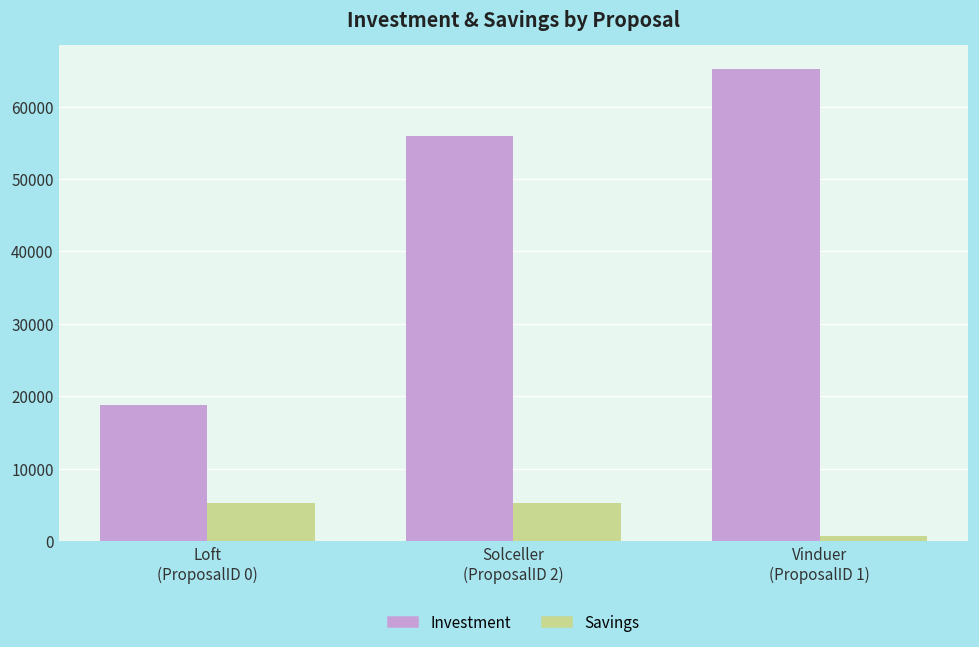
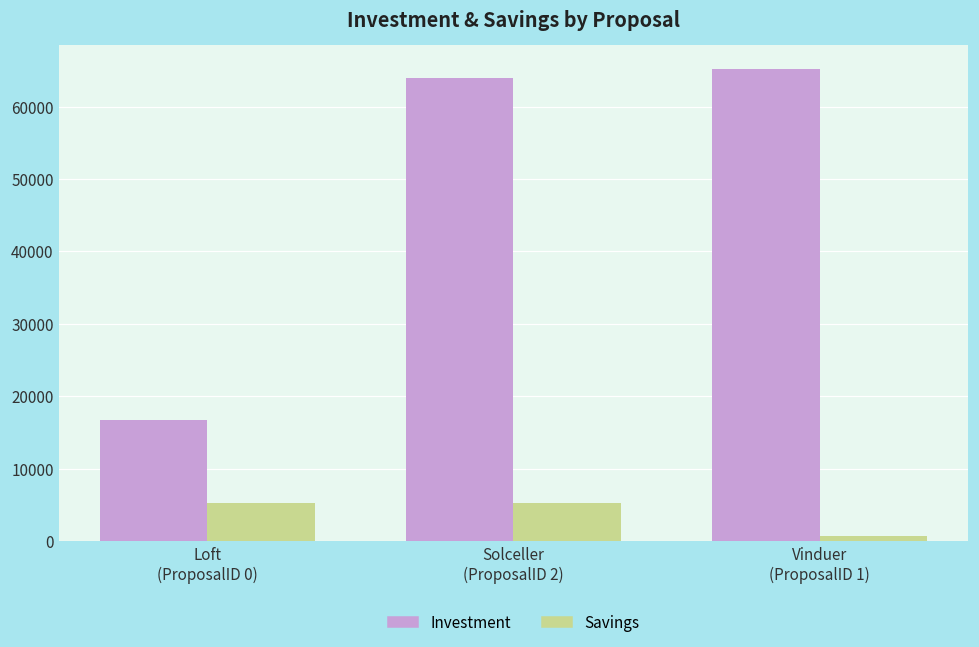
  {
    "Investment": {
-     "Loft (ProposalID 0)": 19000,
-     "Solceller (ProposalID 2)": 56000,
+     "Loft (ProposalID 0)": 17000,
+     "Solceller (ProposalID 2)": 64000,
      "Vinduer (ProposalID 1)": 65000
    },
    "Savings": {
      "Loft (ProposalID 0)": 5000,
      "Solceller (ProposalID 2)": 5000,
      "Vinduer (ProposalID 1)": 1000
    }
  }
